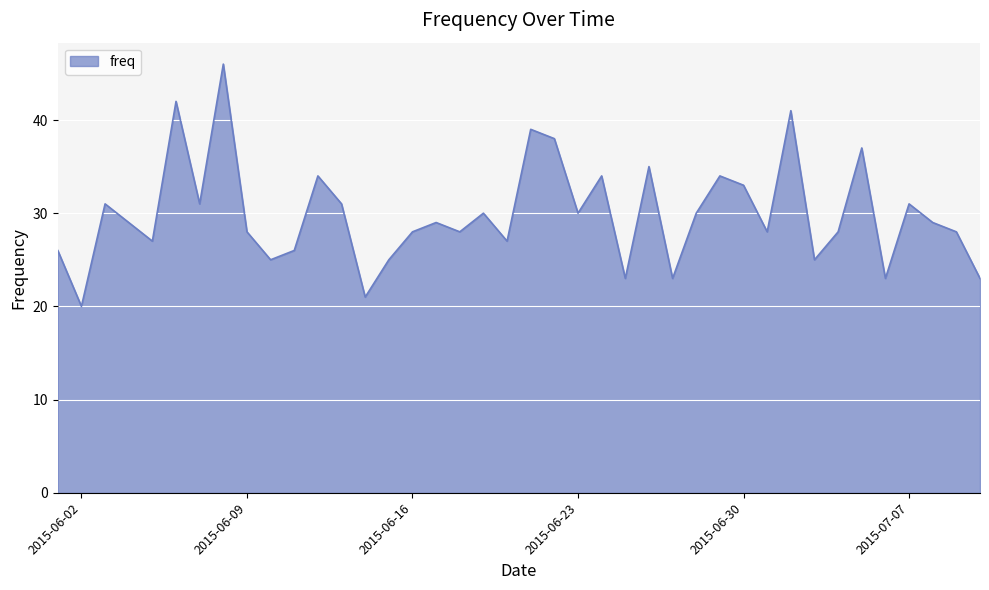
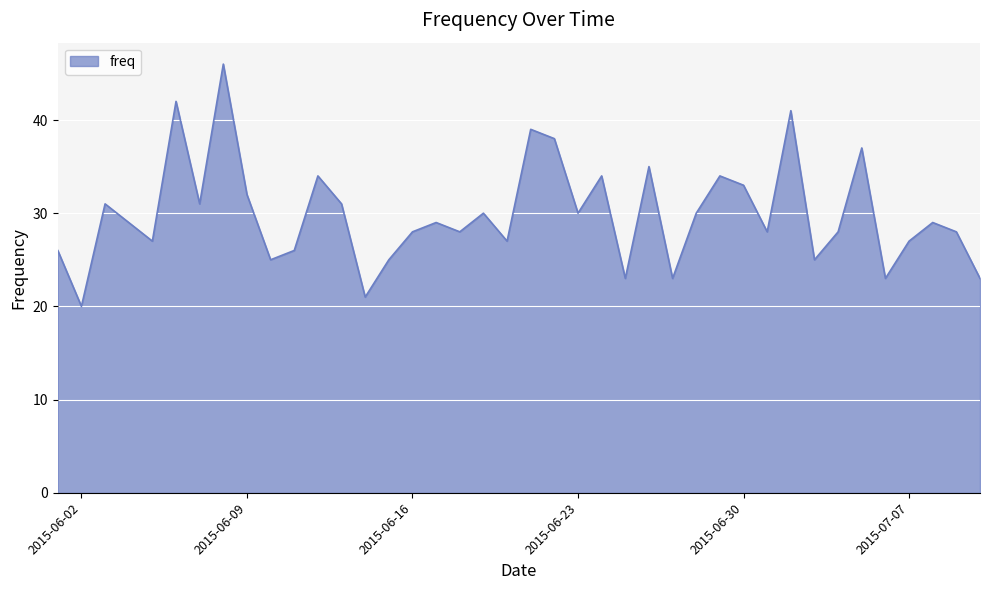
  {
    "2015-06-02": 20,
-   "2015-06-09": 28,
+   "2015-06-09": 32,
    "2015-06-16": 28,
    "2015-06-23": 30,
    "2015-06-30": 33,
-   "2015-07-07": 31
+   "2015-07-07": 27
  }
